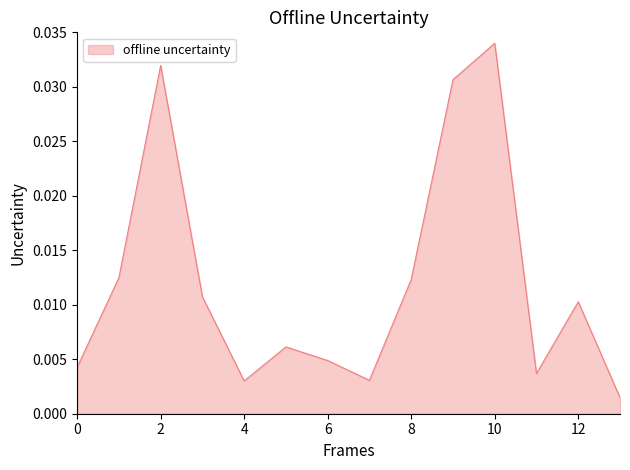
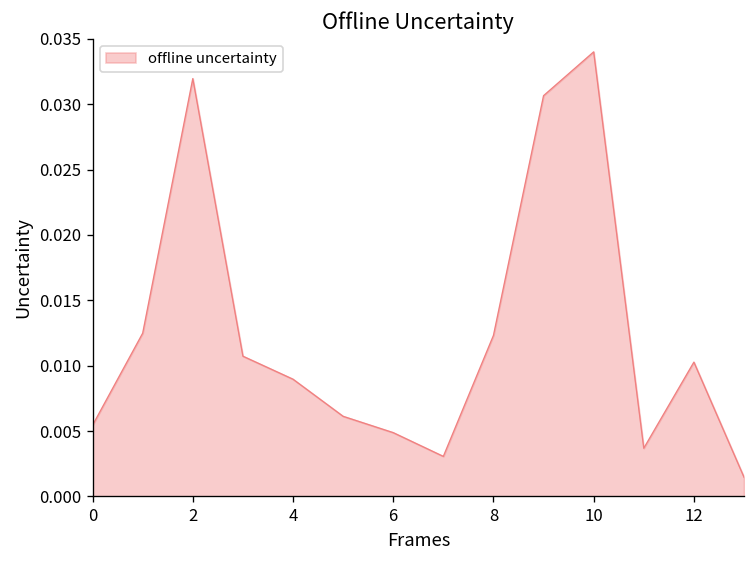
  {
-   "0": 0.0043,
+   "0": 0.0054,
    "2": 0.0320,
-   "4": 0.0030,
+   "4": 0.0090,
    "6": 0.0049,
    "8": 0.0123,
    "10": 0.0340,
    "12": 0.0103
  }
